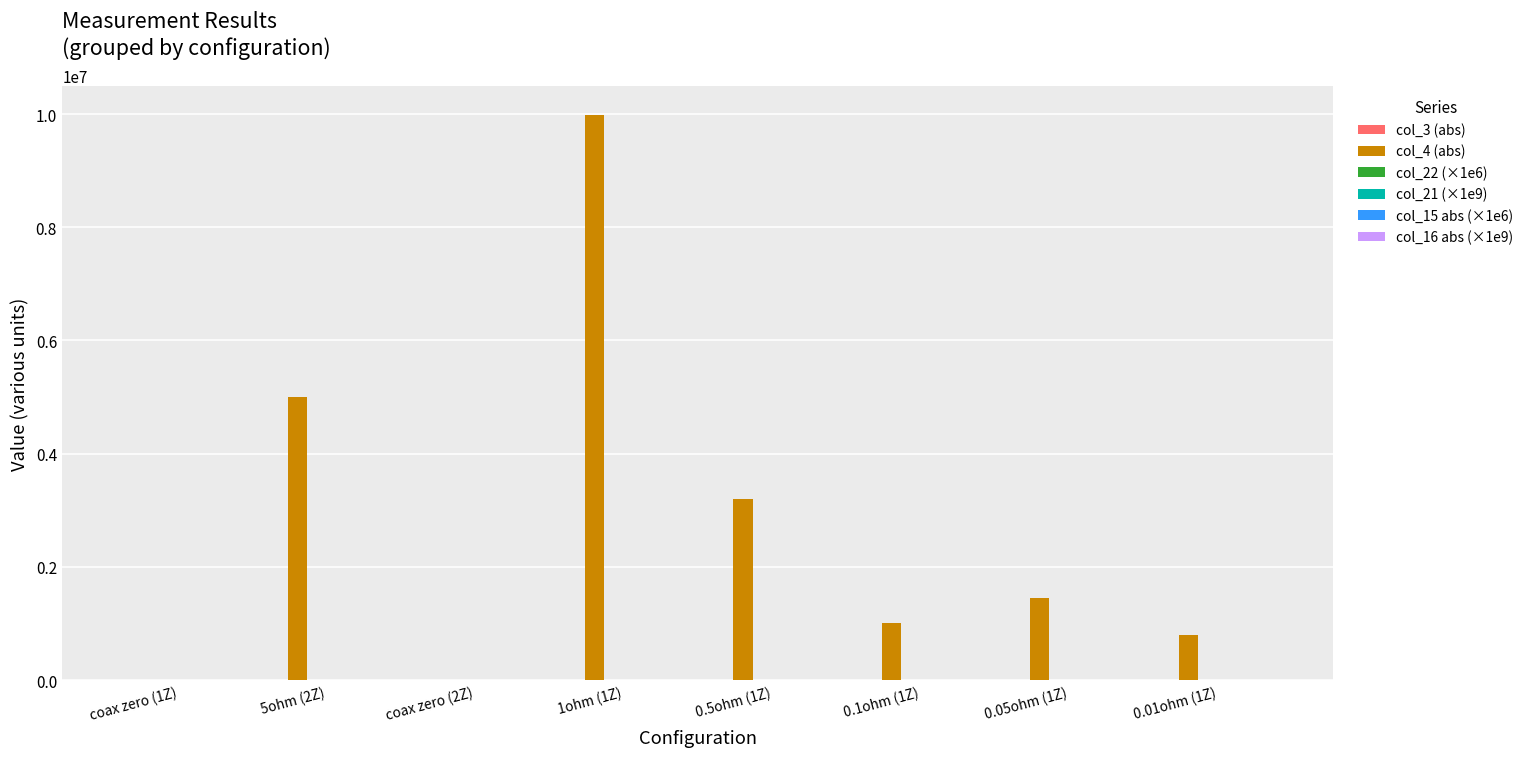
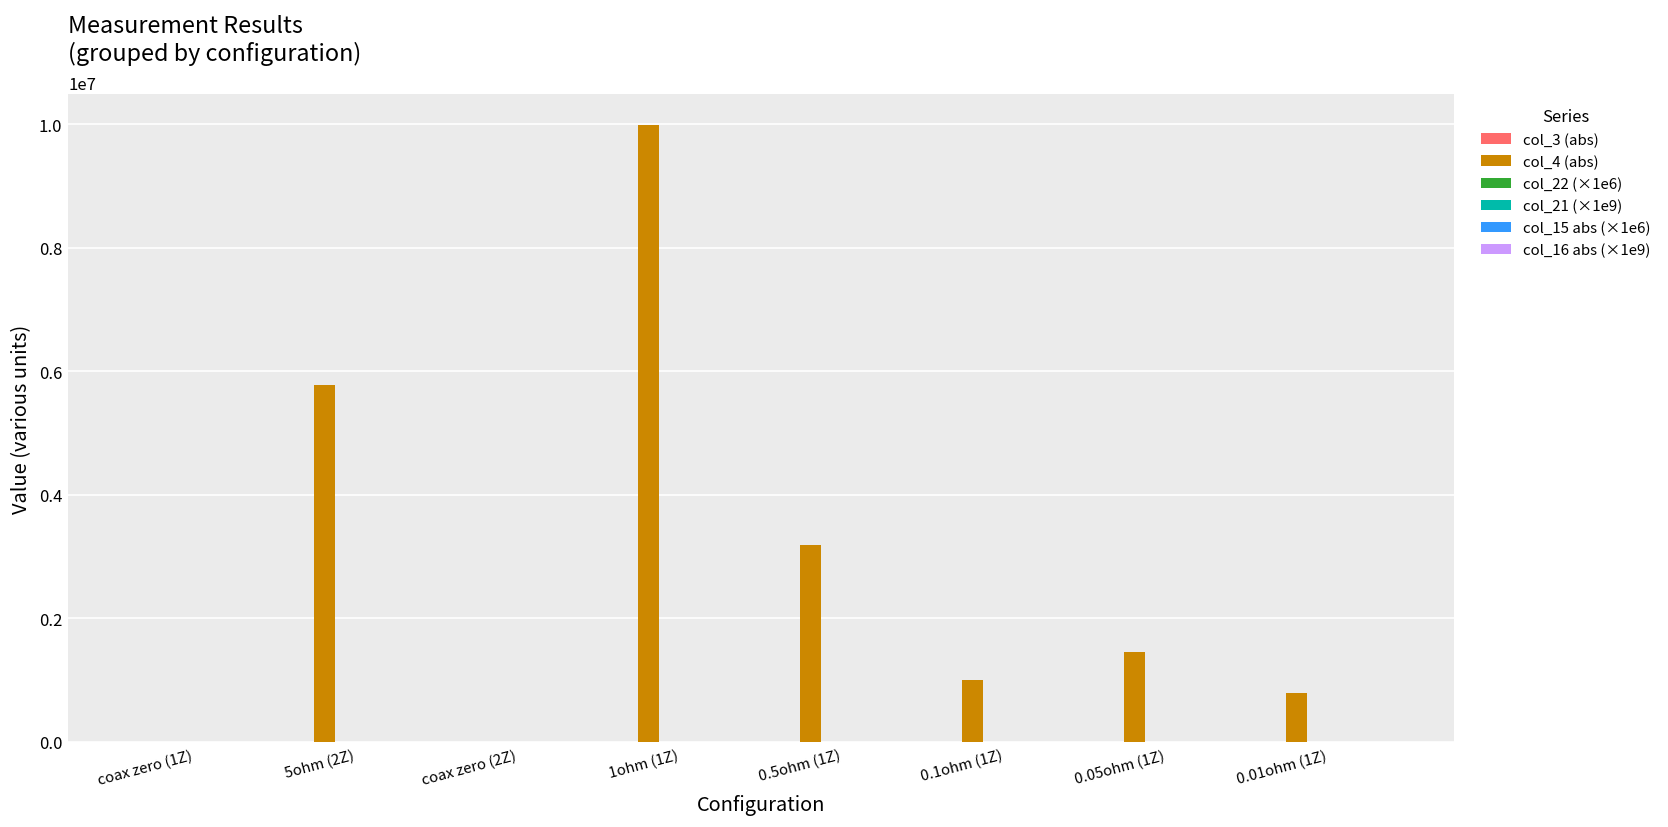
  {
    "col_4 (abs)": {
-     "5ohm (2Z)": 5000000,
+     "5ohm (2Z)": 5800000,
      "1ohm (1Z)": 10000000,
      "0.5ohm (1Z)": 3200000,
      "0.1ohm (1Z)": 1000000,
      "0.05ohm (1Z)": 1500000,
      "0.01ohm (1Z)": 800000
    },
    "col_15 abs (×1e6)": {
      "coax zero (1Z)": 0,
      "coax zero (2Z)": 0
    },
    "col_16 abs (×1e9)": {
      "coax zero (1Z)": 0,
      "coax zero (2Z)": 0
    }
  }
